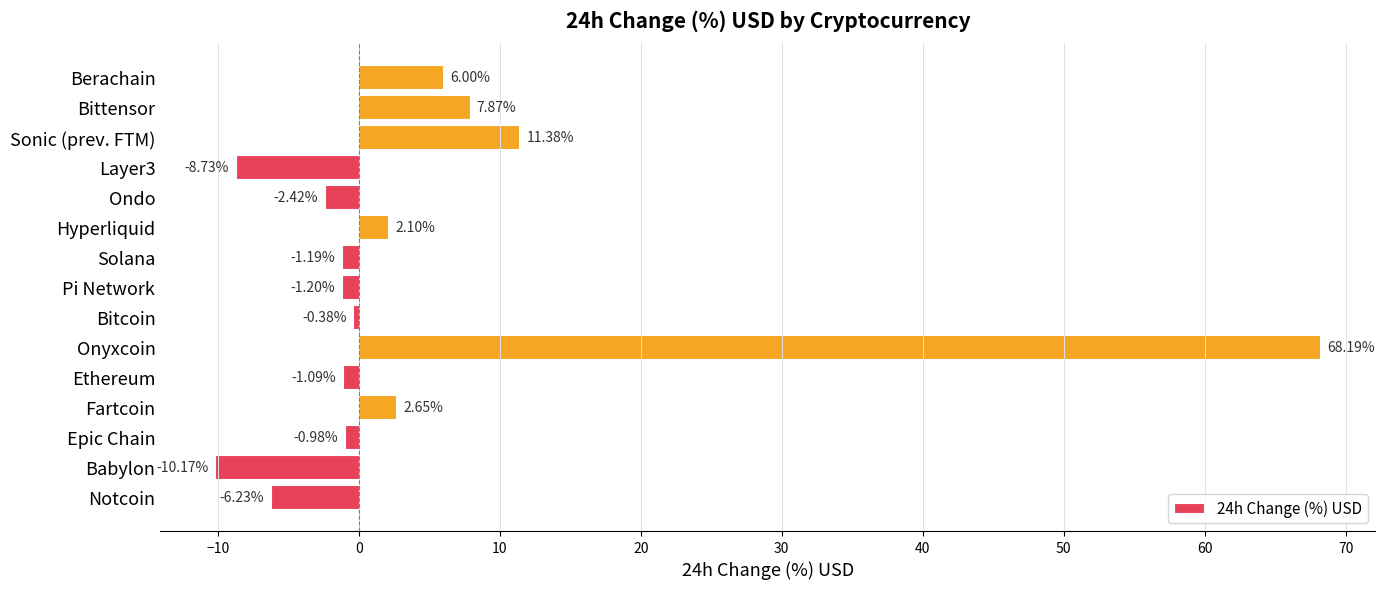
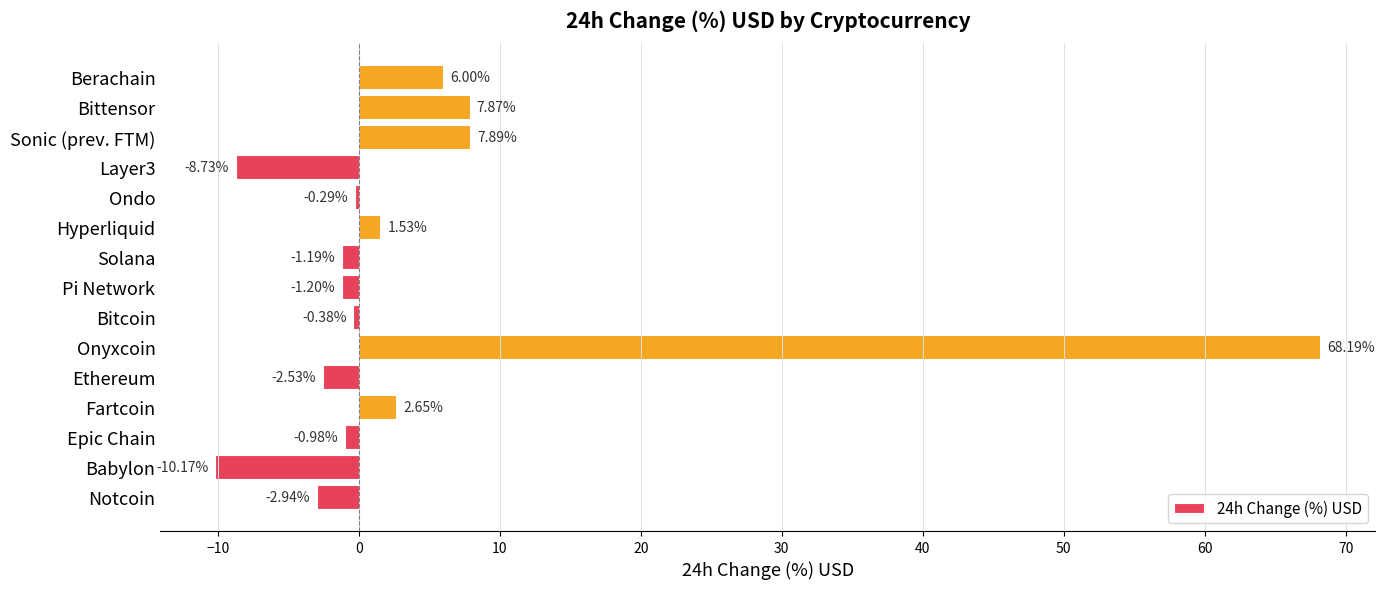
  {
    "Berachain": "6.00%",
    "Bittensor": "7.87%",
-   "Sonic (prev. FTM)": "11.38%",
+   "Sonic (prev. FTM)": "7.89%",
    "Layer3": "-8.73%",
-   "Ondo": "-2.42%",
-   "Hyperliquid": "2.10%",
+   "Ondo": "-0.29%",
+   "Hyperliquid": "1.53%",
    "Solana": "-1.19%",
    "Pi Network": "-1.20%",
    "Bitcoin": "-0.38%",
    "Onyxcoin": "68.19%",
-   "Ethereum": "-1.09%",
+   "Ethereum": "-2.53%",
    "Fartcoin": "2.65%",
    "Epic Chain": "-0.98%",
    "Babylon": "-10.17%",
-   "Notcoin": "-6.23%"
+   "Notcoin": "-2.94%"
  }
